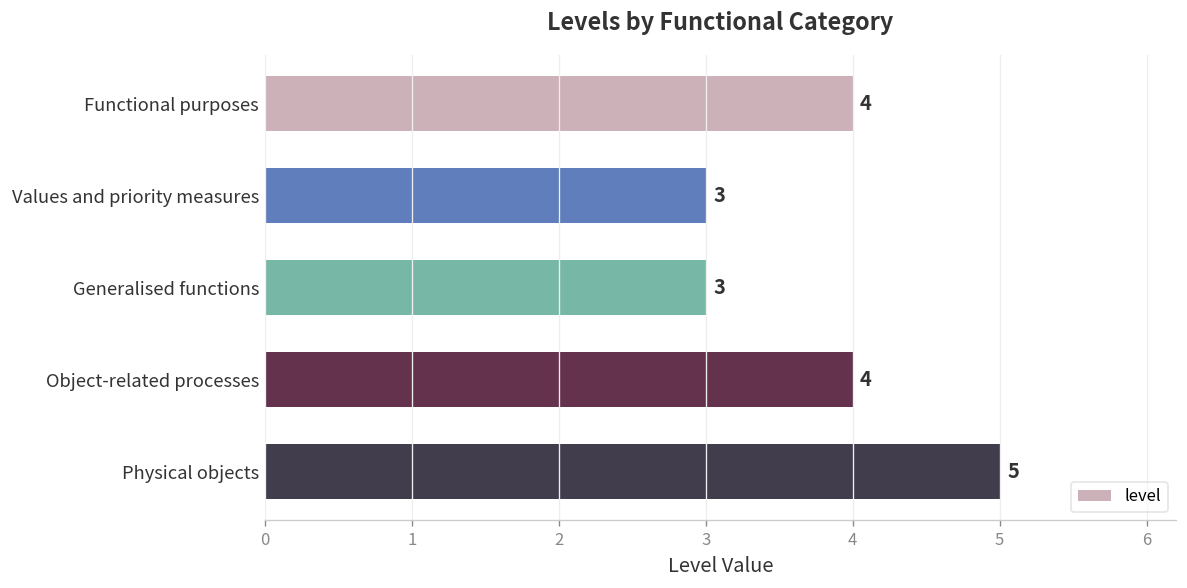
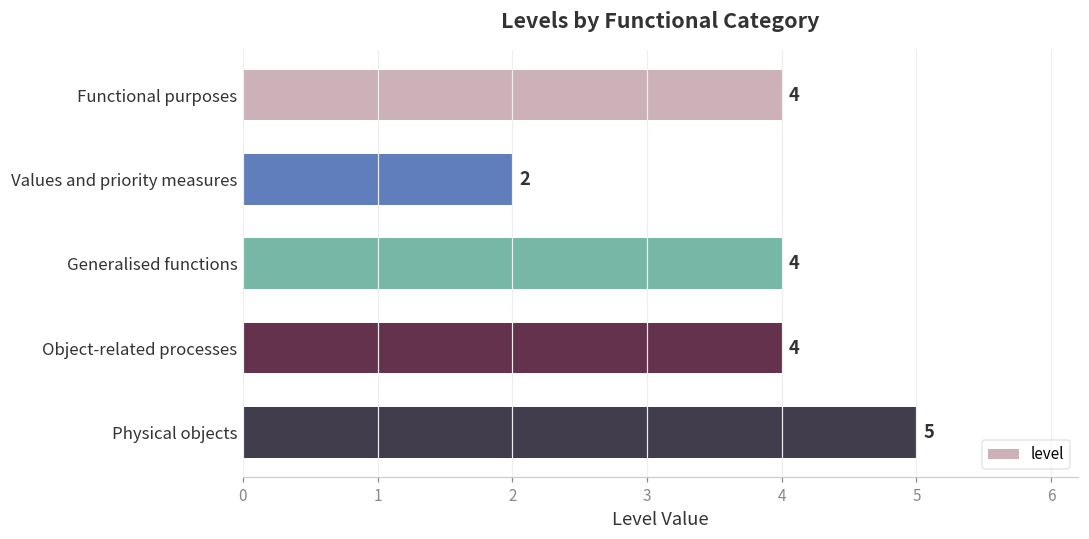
  {
    "Functional purposes": 4,
-   "Values and priority measures": 3,
-   "Generalised functions": 3,
+   "Values and priority measures": 2,
+   "Generalised functions": 4,
    "Object-related processes": 4,
    "Physical objects": 5
  }
